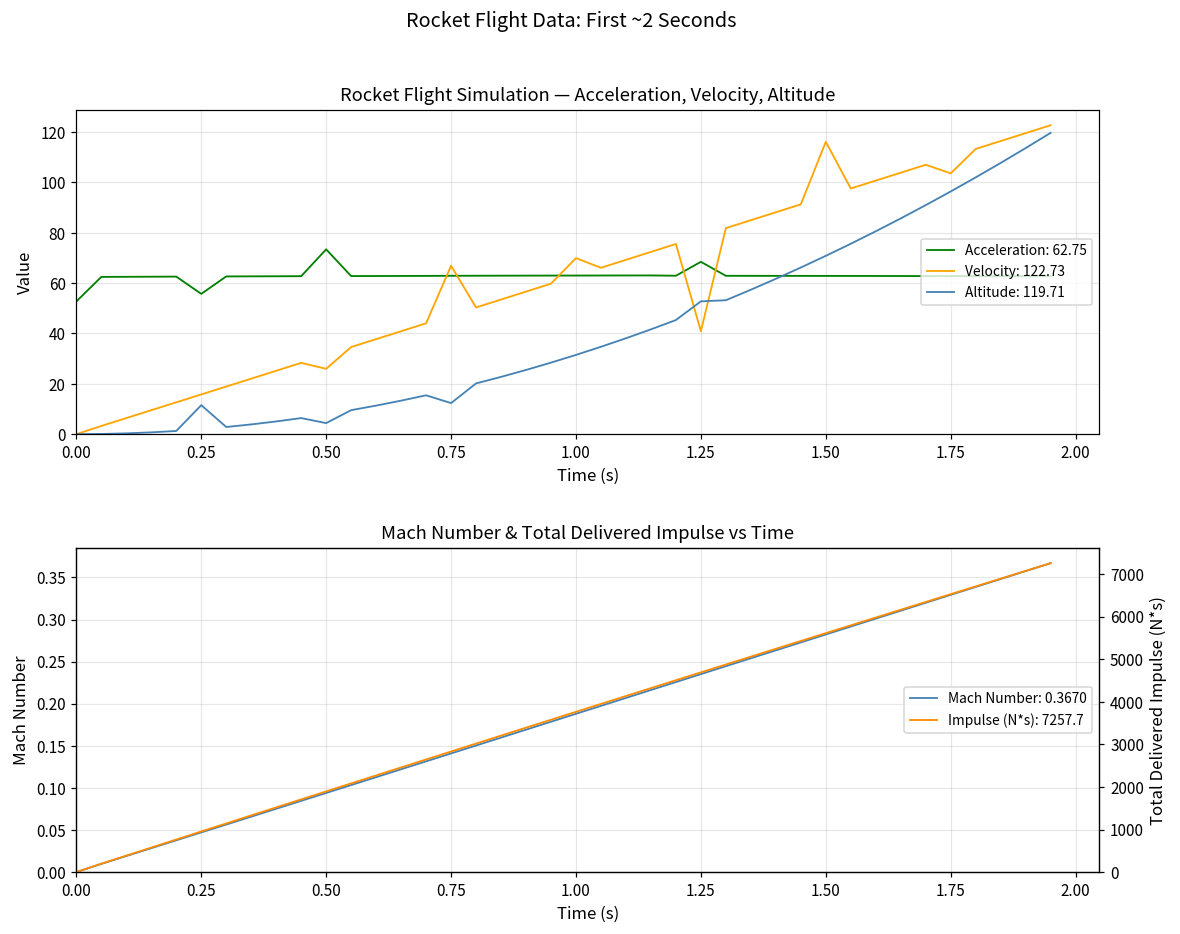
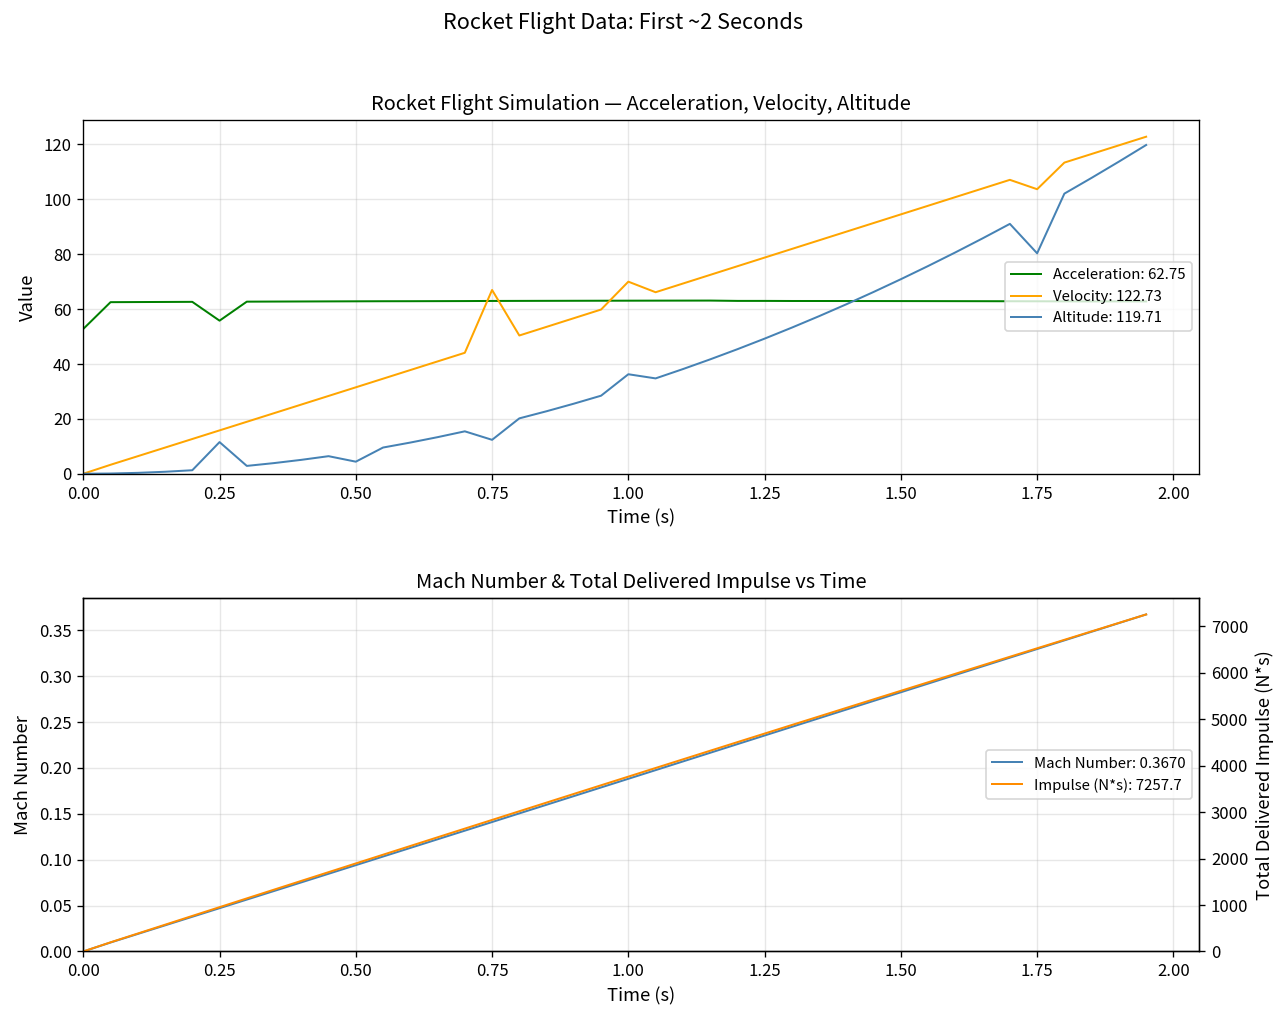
  {
    "Rocket Flight Simulation — Acceleration, Velocity, Altitude": {
      "Acceleration: 62.75": {
        "0.00": 53,
        "0.25": 56,
-       "0.50": 73,
+       "0.50": 63,
        "0.75": 63,
        "1.00": 63,
-       "1.25": 68,
+       "1.25": 63,
        "1.50": 63
      },
      "Velocity: 122.73": {
        "0.25": 16,
-       "0.50": 26,
+       "0.50": 31,
        "0.75": 67,
        "1.00": 70,
-       "1.25": 41,
-       "1.50": 116,
+       "1.25": 79,
+       "1.50": 94,
        "1.75": 104
      },
      "Altitude: 119.71": {
        "0.25": 12,
        "0.50": 4,
        "0.75": 12,
-       "1.00": 31,
-       "1.25": 53,
+       "1.00": 36,
+       "1.25": 49,
        "1.50": 71,
-       "1.75": 96
+       "1.75": 80
      }
    }
  }
